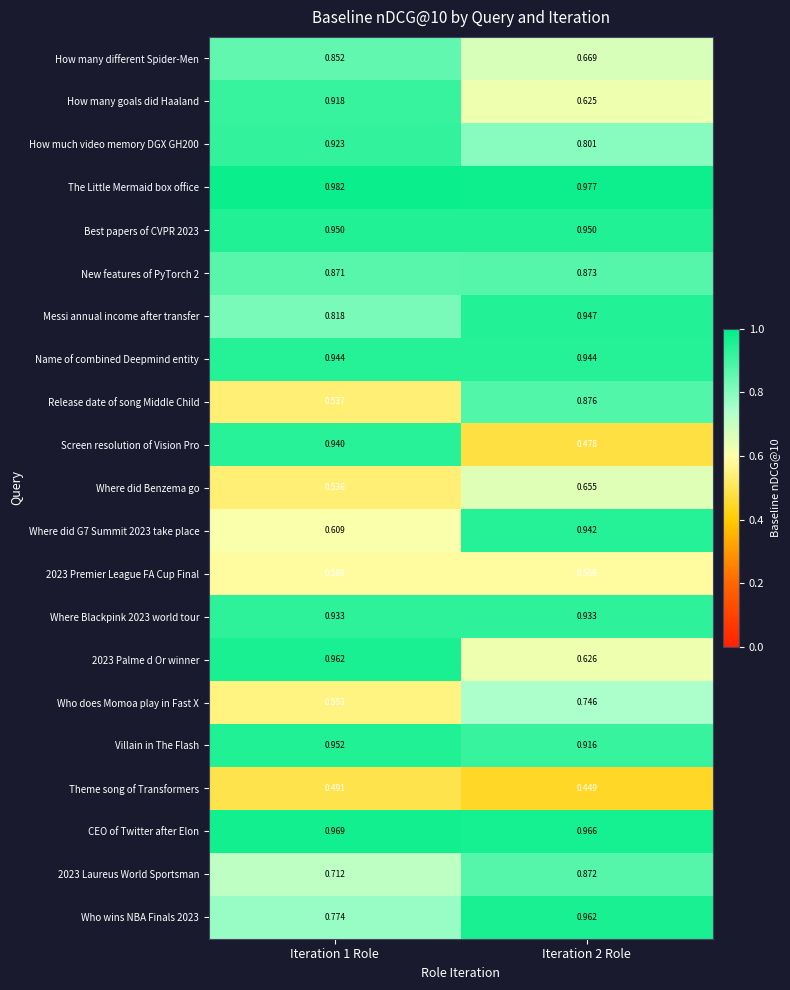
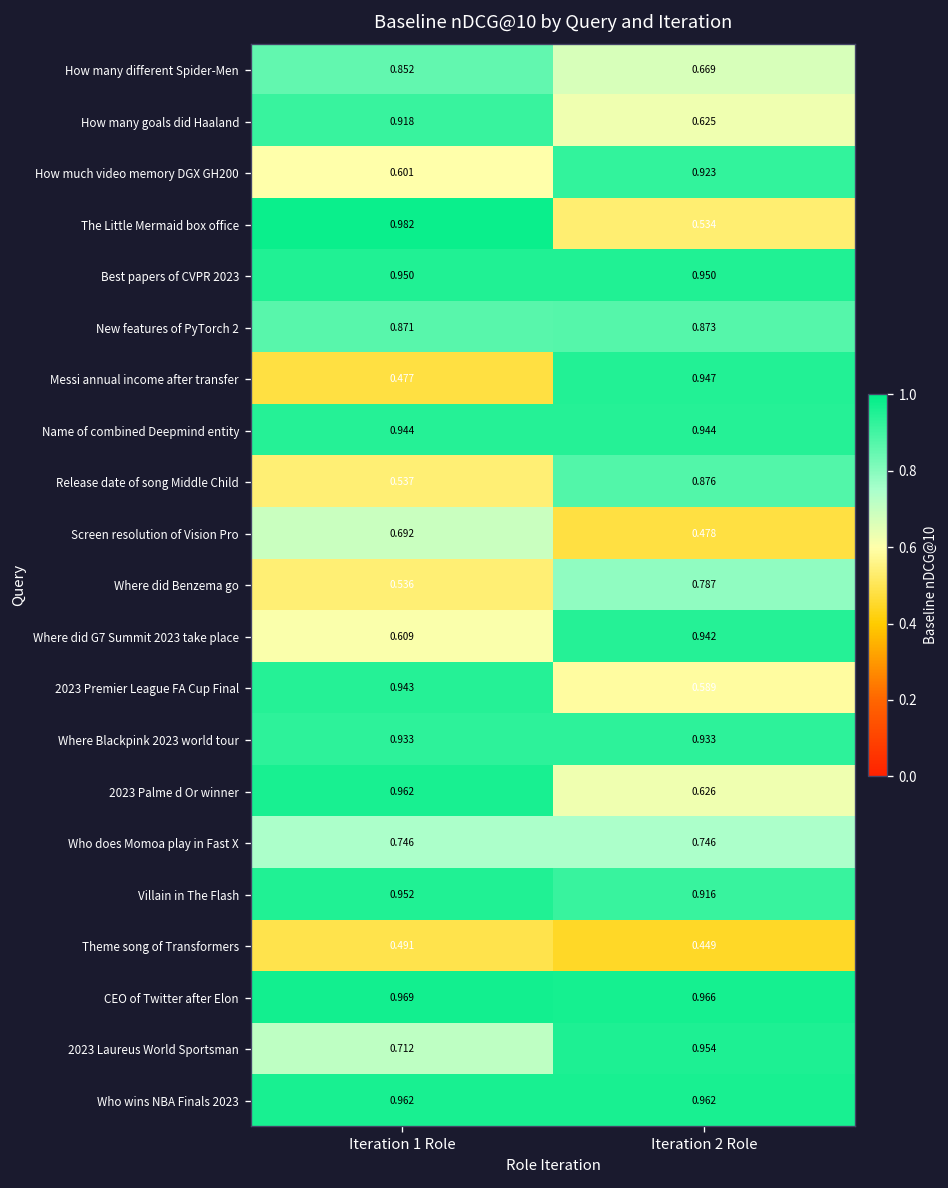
  {
    "How many different Spider-Men": {
      "Iteration 1 Role": 0.852,
      "Iteration 2 Role": 0.669
    },
    "How many goals did Haaland": {
      "Iteration 1 Role": 0.918,
      "Iteration 2 Role": 0.625
    },
    "How much video memory DGX GH200": {
-     "Iteration 1 Role": 0.923,
-     "Iteration 2 Role": 0.801
+     "Iteration 1 Role": 0.601,
+     "Iteration 2 Role": 0.923
    },
    "The Little Mermaid box office": {
      "Iteration 1 Role": 0.982,
-     "Iteration 2 Role": 0.977
+     "Iteration 2 Role": 0.534
    },
    "Best papers of CVPR 2023": {
      "Iteration 1 Role": 0.950,
      "Iteration 2 Role": 0.950
    },
    "New features of PyTorch 2": {
      "Iteration 1 Role": 0.871,
      "Iteration 2 Role": 0.873
    },
    "Messi annual income after transfer": {
-     "Iteration 1 Role": 0.818,
+     "Iteration 1 Role": 0.477,
      "Iteration 2 Role": 0.947
    },
    "Name of combined Deepmind entity": {
      "Iteration 1 Role": 0.944,
      "Iteration 2 Role": 0.944
    },
    "Release date of song Middle Child": {
      "Iteration 1 Role": 0.537,
      "Iteration 2 Role": 0.876
    },
    "Screen resolution of Vision Pro": {
-     "Iteration 1 Role": 0.940,
+     "Iteration 1 Role": 0.692,
      "Iteration 2 Role": 0.478
    },
    "Where did Benzema go": {
      "Iteration 1 Role": 0.536,
-     "Iteration 2 Role": 0.655
+     "Iteration 2 Role": 0.787
    },
    "Where did G7 Summit 2023 take place": {
      "Iteration 1 Role": 0.609,
      "Iteration 2 Role": 0.942
    },
    "2023 Premier League FA Cup Final": {
-     "Iteration 1 Role": 0.589,
+     "Iteration 1 Role": 0.943,
      "Iteration 2 Role": 0.589
    },
    "Where Blackpink 2023 world tour": {
      "Iteration 1 Role": 0.933,
      "Iteration 2 Role": 0.933
    },
    "2023 Palme d Or winner": {
      "Iteration 1 Role": 0.962,
      "Iteration 2 Role": 0.626
    },
    "Who does Momoa play in Fast X": {
-     "Iteration 1 Role": 0.553,
+     "Iteration 1 Role": 0.746,
      "Iteration 2 Role": 0.746
    },
    "Villain in The Flash": {
      "Iteration 1 Role": 0.952,
      "Iteration 2 Role": 0.916
    },
    "Theme song of Transformers": {
      "Iteration 1 Role": 0.491,
      "Iteration 2 Role": 0.449
    },
    "CEO of Twitter after Elon": {
      "Iteration 1 Role": 0.969,
      "Iteration 2 Role": 0.966
    },
    "2023 Laureus World Sportsman": {
      "Iteration 1 Role": 0.712,
-     "Iteration 2 Role": 0.872
+     "Iteration 2 Role": 0.954
    },
    "Who wins NBA Finals 2023": {
-     "Iteration 1 Role": 0.774,
+     "Iteration 1 Role": 0.962,
      "Iteration 2 Role": 0.962
    }
  }
